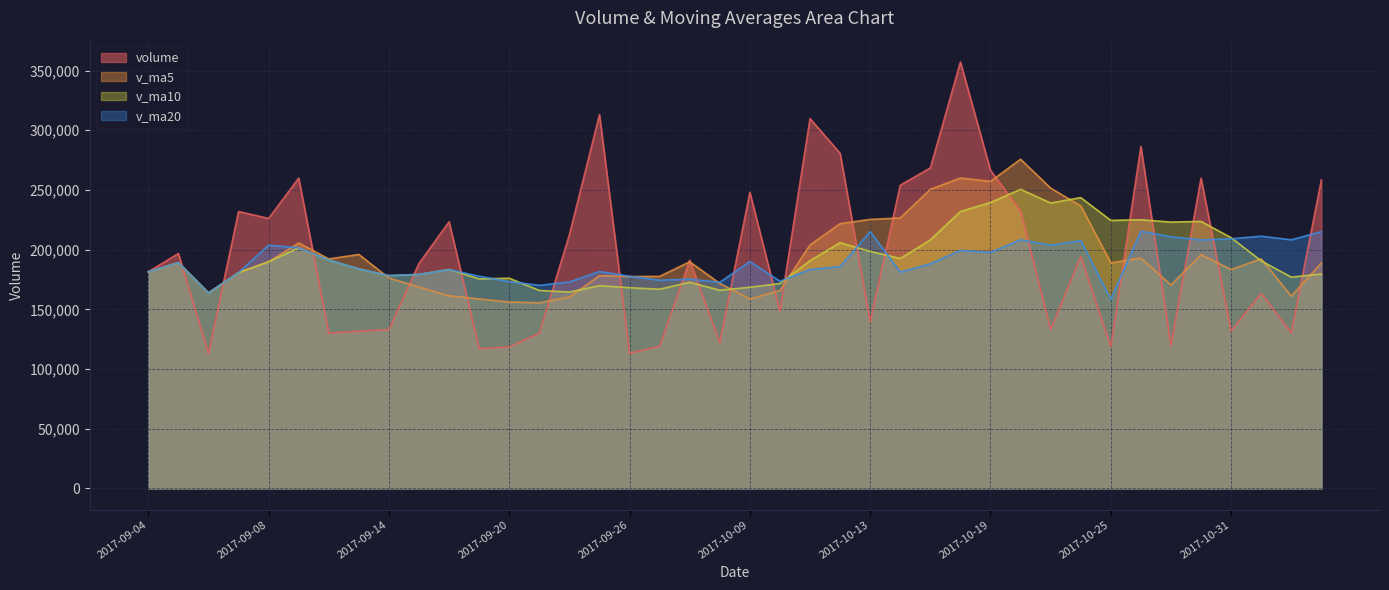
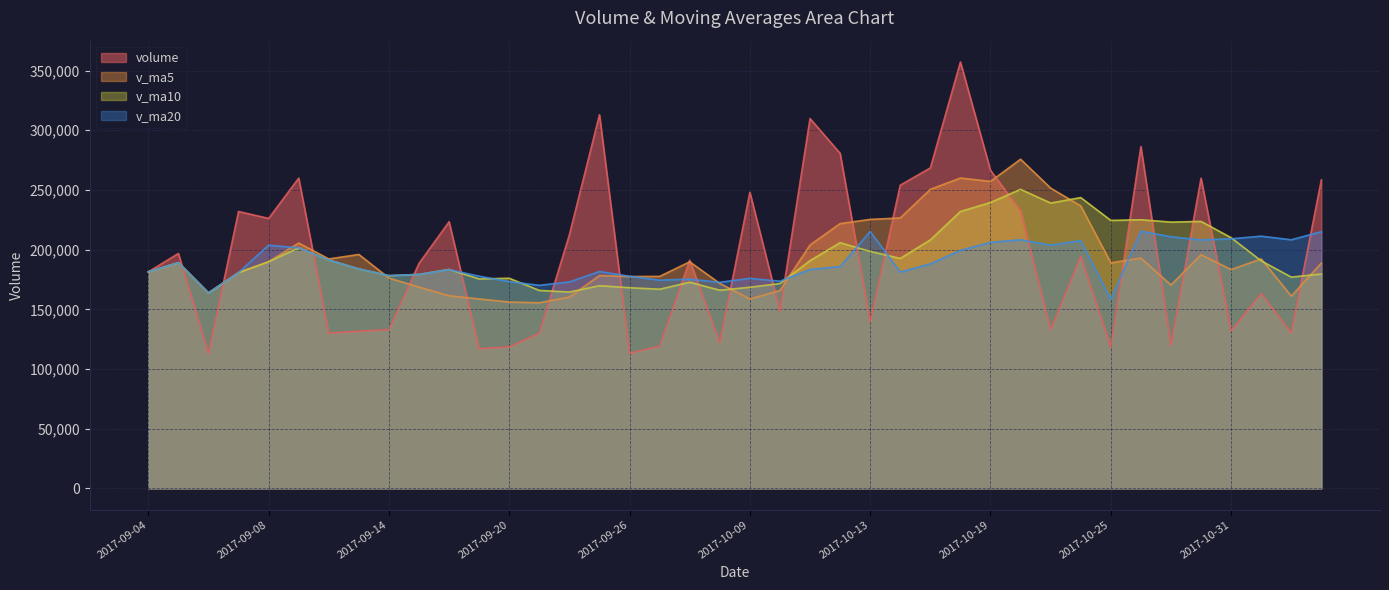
  {
    "v_ma20": {
      "2017-09-08": "204,000",
      "2017-09-20": "173,000",
-     "2017-10-09": "190,000",
+     "2017-10-09": "176,000",
      "2017-10-13": "215,000",
-     "2017-10-19": "198,000",
+     "2017-10-19": "206,000",
      "2017-10-25": "158,000"
    }
  }
